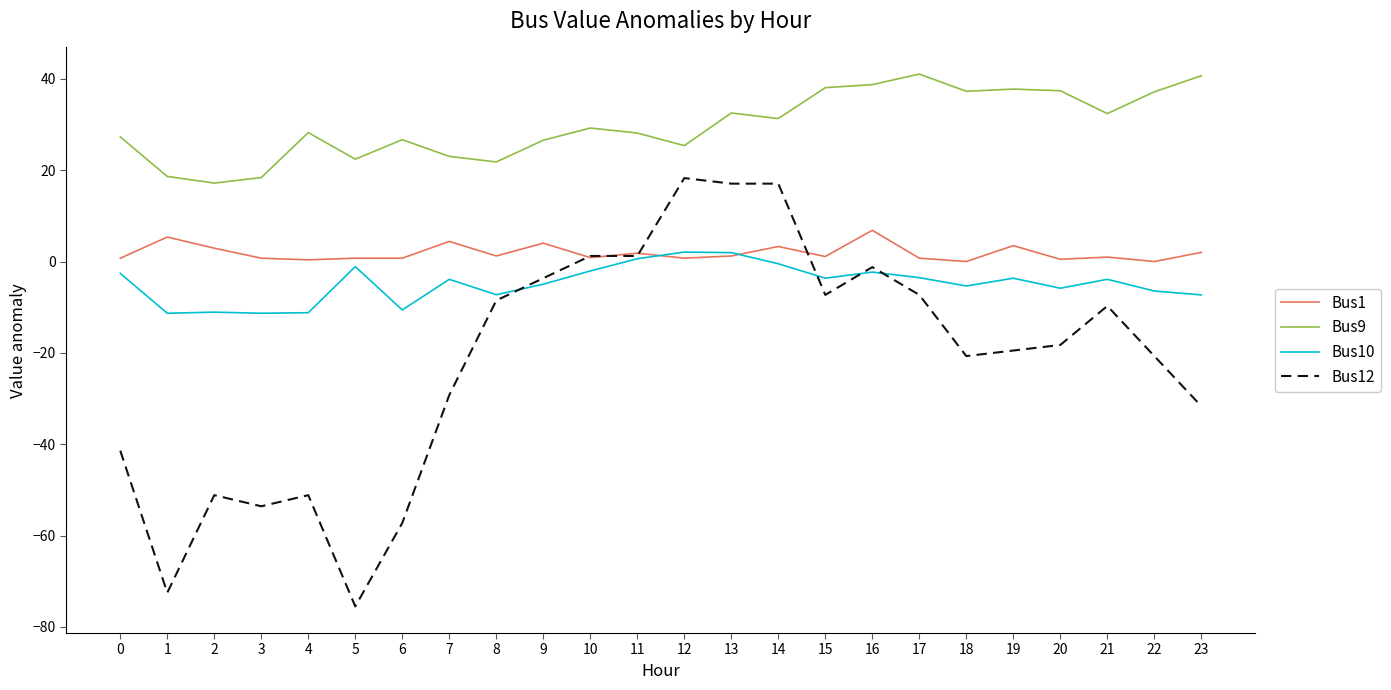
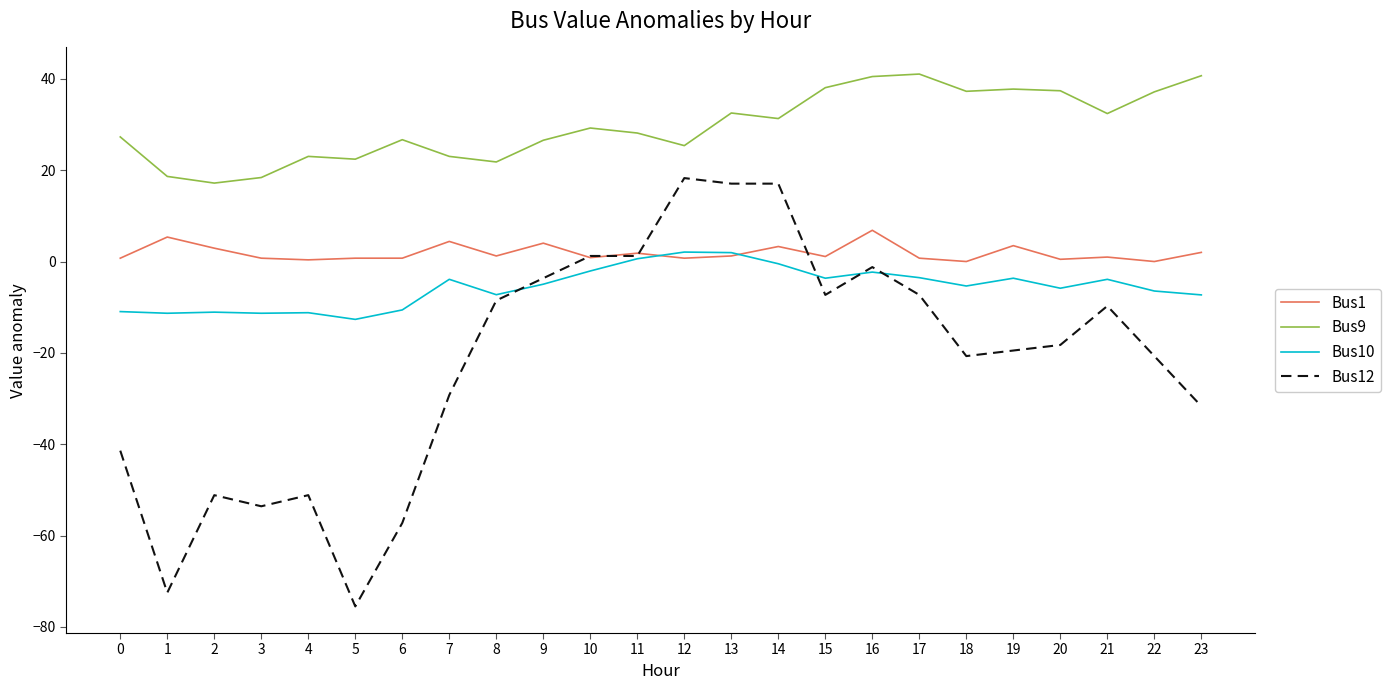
  {
    "Bus1": {
      "0": 1,
      "1": 5,
      "2": 3,
      "3": 1,
      "4": 0,
      "5": 1,
      "6": 1,
      "7": 4,
      "8": 1,
      "9": 4,
      "11": 2,
      "12": 1,
      "13": 1,
      "14": 3,
      "15": 1,
      "16": 7,
      "17": 1,
      "18": 0,
      "19": 3,
      "20": 0,
      "21": 1,
      "22": 0,
      "23": 2
    },
    "Bus9": {
      "0": 27,
      "1": 19,
      "2": 17,
      "3": 18,
-     "4": 28,
+     "4": 23,
      "5": 22,
      "6": 27,
      "7": 23,
      "8": 22,
      "9": 27,
      "10": 29,
      "11": 28,
      "12": 25,
      "13": 33,
      "14": 31,
      "15": 38,
-     "16": 39,
+     "16": 40,
      "17": 41,
      "18": 37,
      "19": 38,
      "20": 37,
      "21": 32,
      "22": 37,
      "23": 41
    },
    "Bus10": {
-     "0": -3,
+     "0": -11,
      "1": -11,
      "2": -11,
      "3": -11,
      "4": -11,
-     "5": -1,
+     "5": -13,
      "6": -11,
      "7": -4,
      "8": -7,
      "9": -5,
      "10": -2,
      "11": 1,
      "12": 2,
      "13": 2,
      "14": 0,
      "15": -4,
      "16": -2,
      "17": -4,
      "18": -5,
      "19": -4,
      "20": -6,
      "21": -4,
      "22": -6,
      "23": -7
    },
    "Bus12": {
      "0": -41,
      "1": -73,
      "2": -51,
      "3": -54,
      "4": -51,
      "5": -76,
      "6": -57,
      "7": -29,
      "8": -9,
      "9": -4,
      "11": 1,
      "12": 18,
      "13": 17,
      "14": 17,
      "15": -7,
      "16": -1,
      "17": -7,
      "18": -21,
      "19": -19,
      "20": -18,
      "21": -10,
      "22": -21,
      "23": -32
    }
  }
